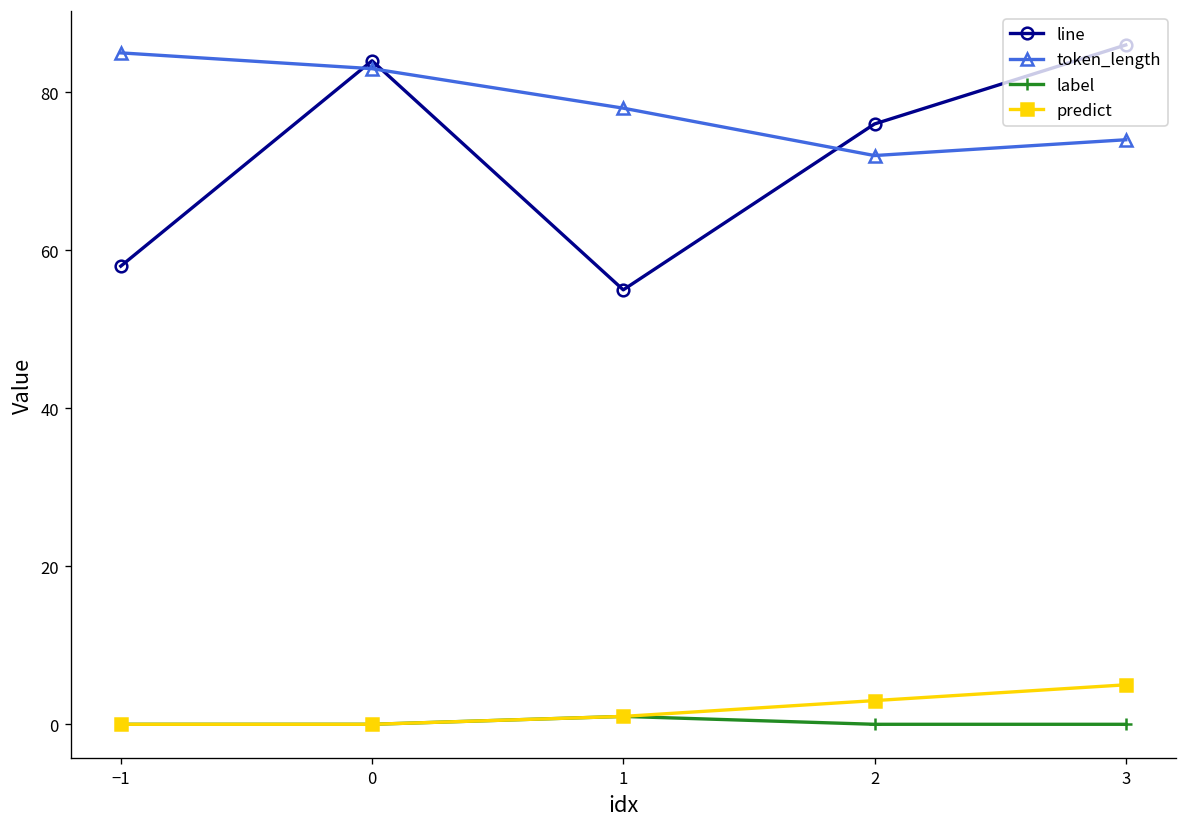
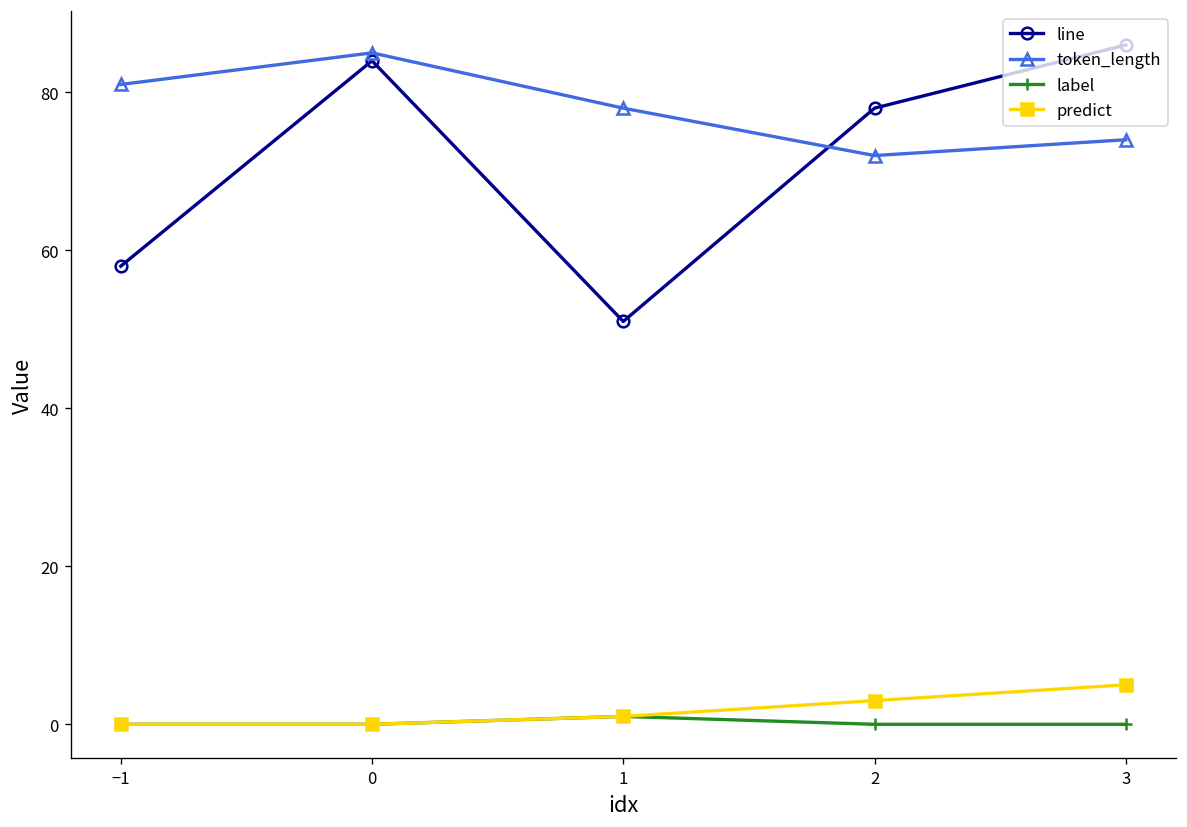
  {
    "line": {
      "−1": 58,
      "0": 84,
-     "1": 55,
-     "2": 76
+     "1": 51,
+     "2": 78
    },
    "token_length": {
-     "−1": 85,
-     "0": 83,
+     "−1": 81,
+     "0": 85,
      "1": 78,
      "2": 72,
      "3": 74
    },
    "label": {
      "2": 0,
      "3": 0
    },
    "predict": {
      "2": 3,
      "3": 5
    }
  }
